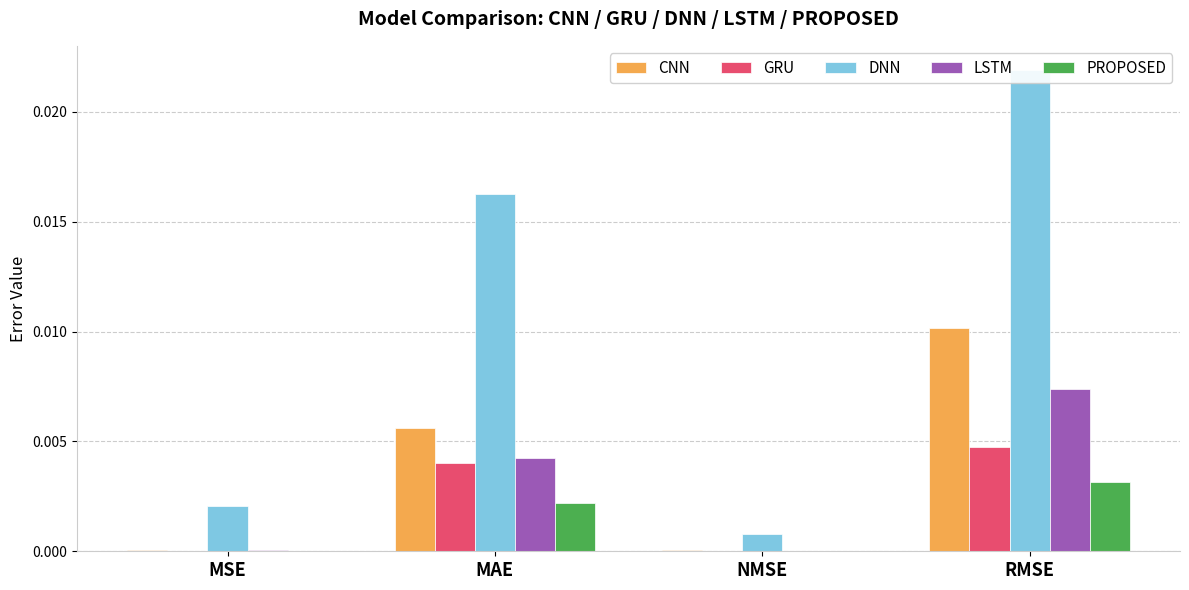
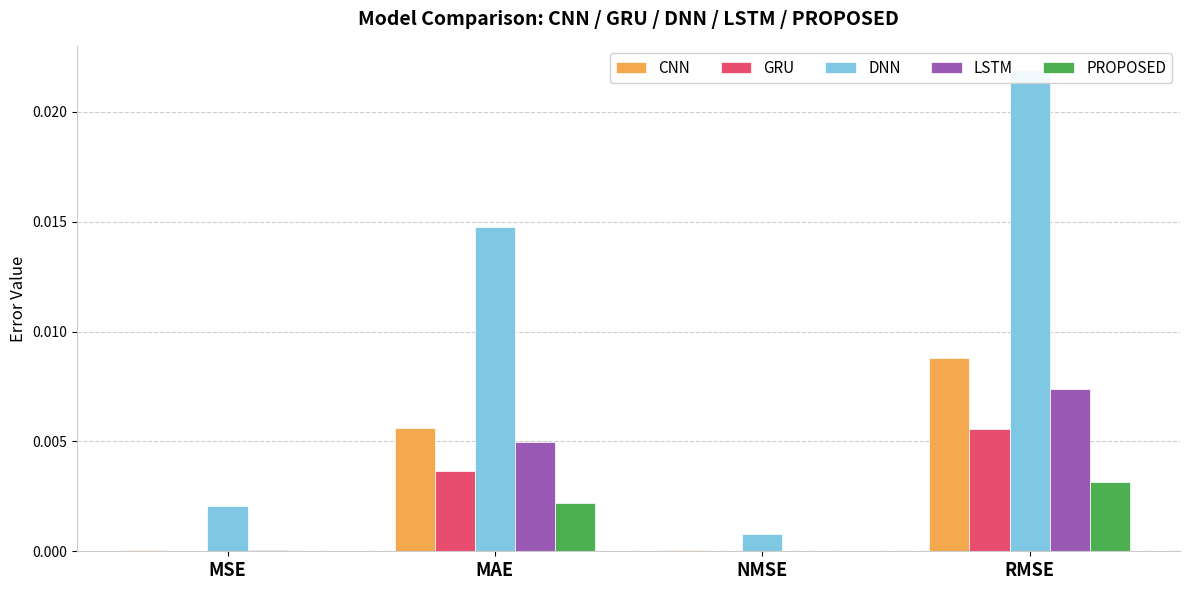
  {
    "CNN": {
      "MAE": 0.0056,
-     "RMSE": 0.0102
+     "RMSE": 0.0088
    },
    "GRU": {
-     "MAE": 0.0040,
-     "RMSE": 0.0047
+     "MAE": 0.0036,
+     "RMSE": 0.0056
    },
    "DNN": {
      "MSE": 0.0021,
-     "MAE": 0.0163,
+     "MAE": 0.0147,
      "NMSE": 0.0008
    },
    "LSTM": {
-     "MAE": 0.0042,
+     "MAE": 0.0050,
      "RMSE": 0.0074
    },
    "PROPOSED": {
      "MAE": 0.0022,
      "RMSE": 0.0032
    }
  }
